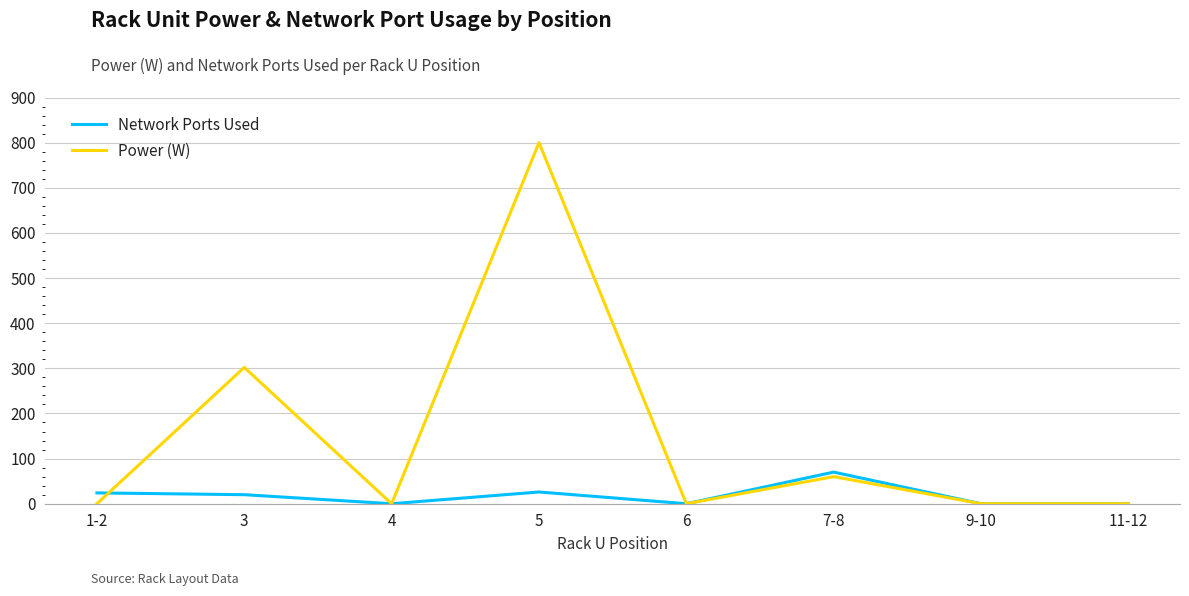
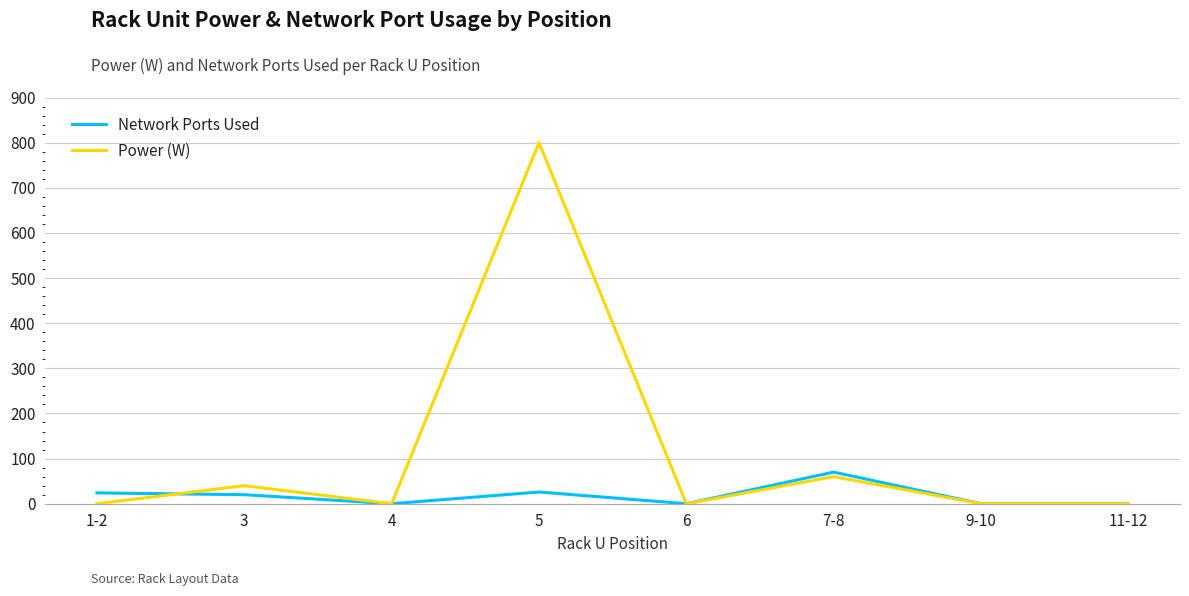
  {
    "Network Ports Used": {
      "1-2": 20,
      "3": 20,
      "5": 30,
      "7-8": 70
    },
    "Power (W)": {
      "1-2": 0,
-     "3": 300,
+     "3": 40,
      "5": 800,
      "7-8": 60
    }
  }
